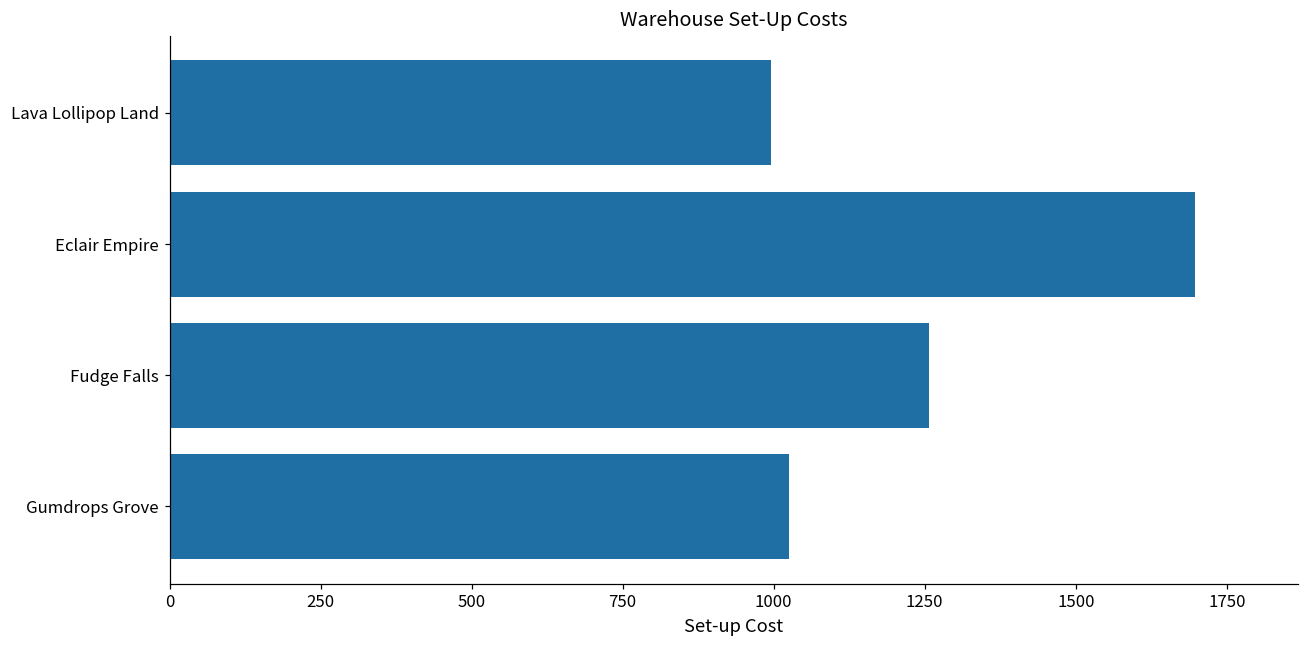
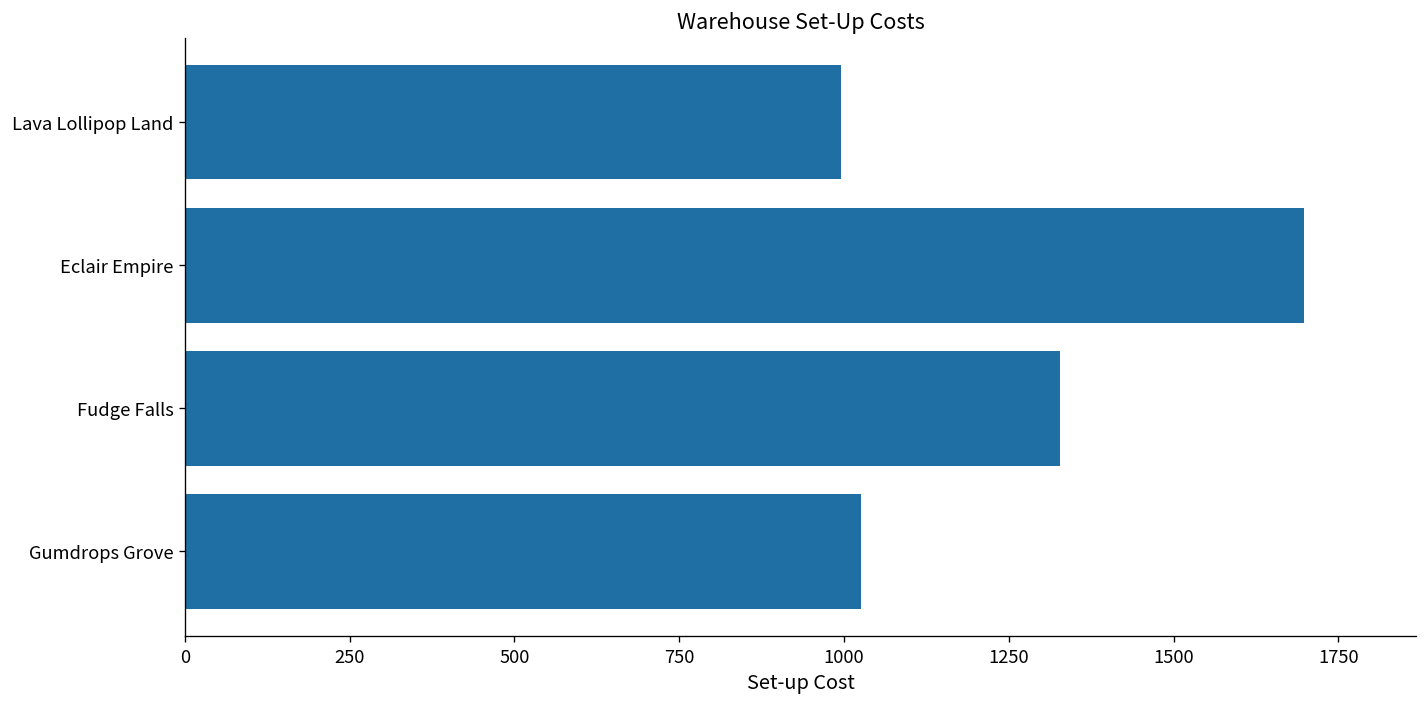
  {
    "Lava Lollipop Land": 1000,
    "Eclair Empire": 1700,
-   "Fudge Falls": 1260,
+   "Fudge Falls": 1330,
    "Gumdrops Grove": 1030
  }
